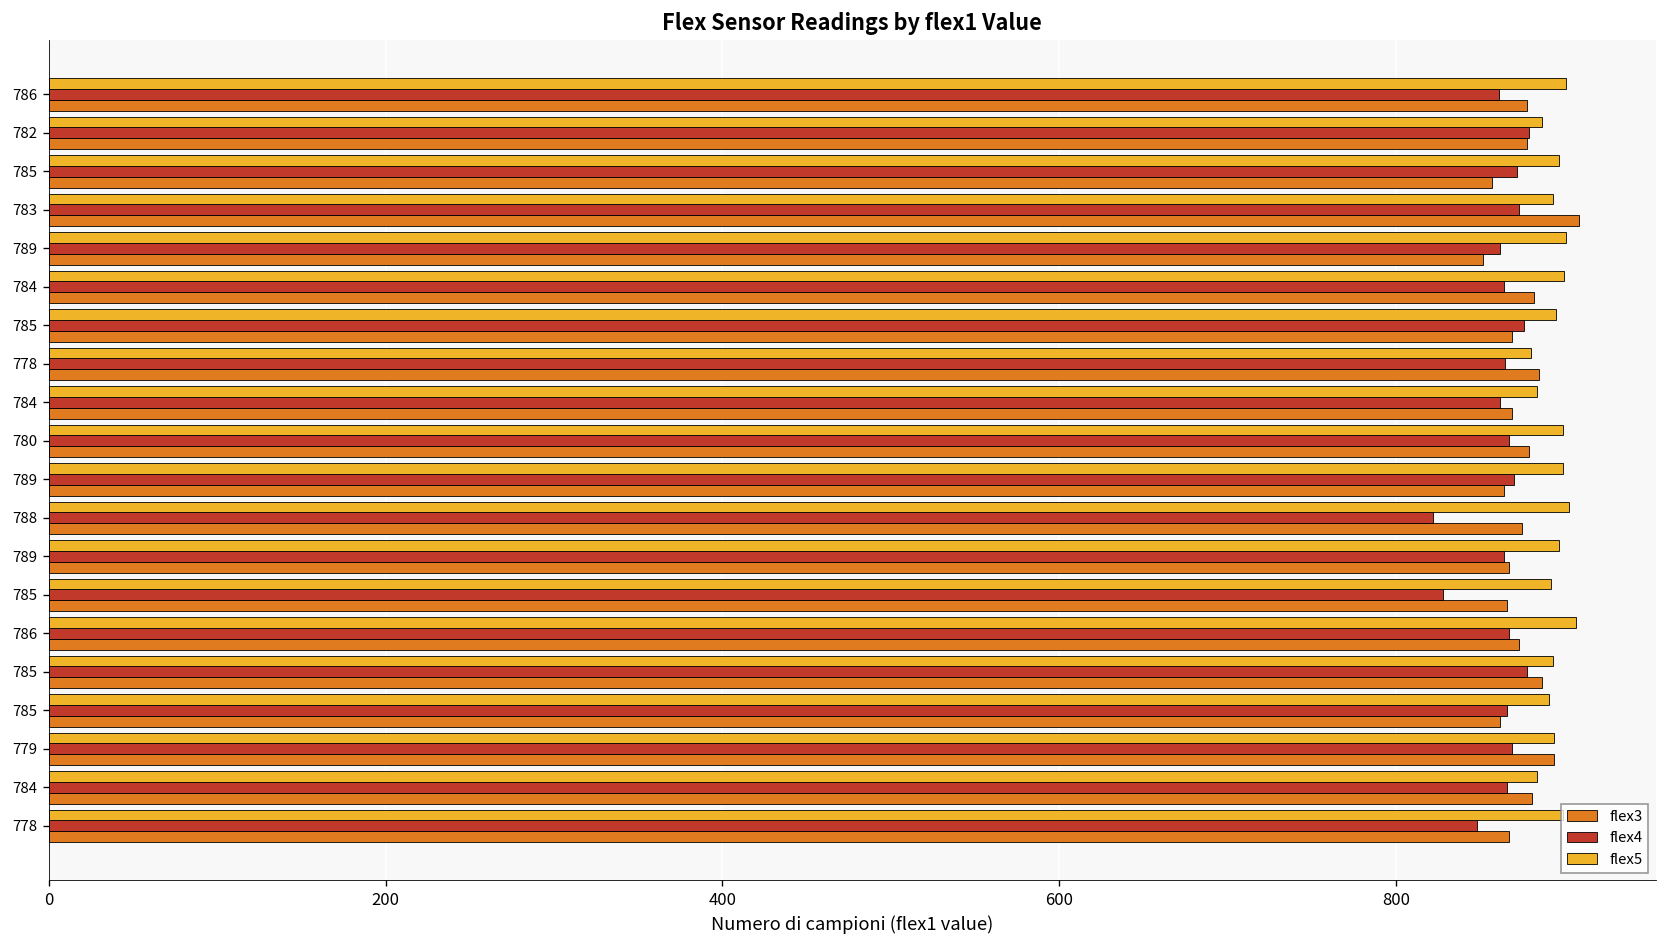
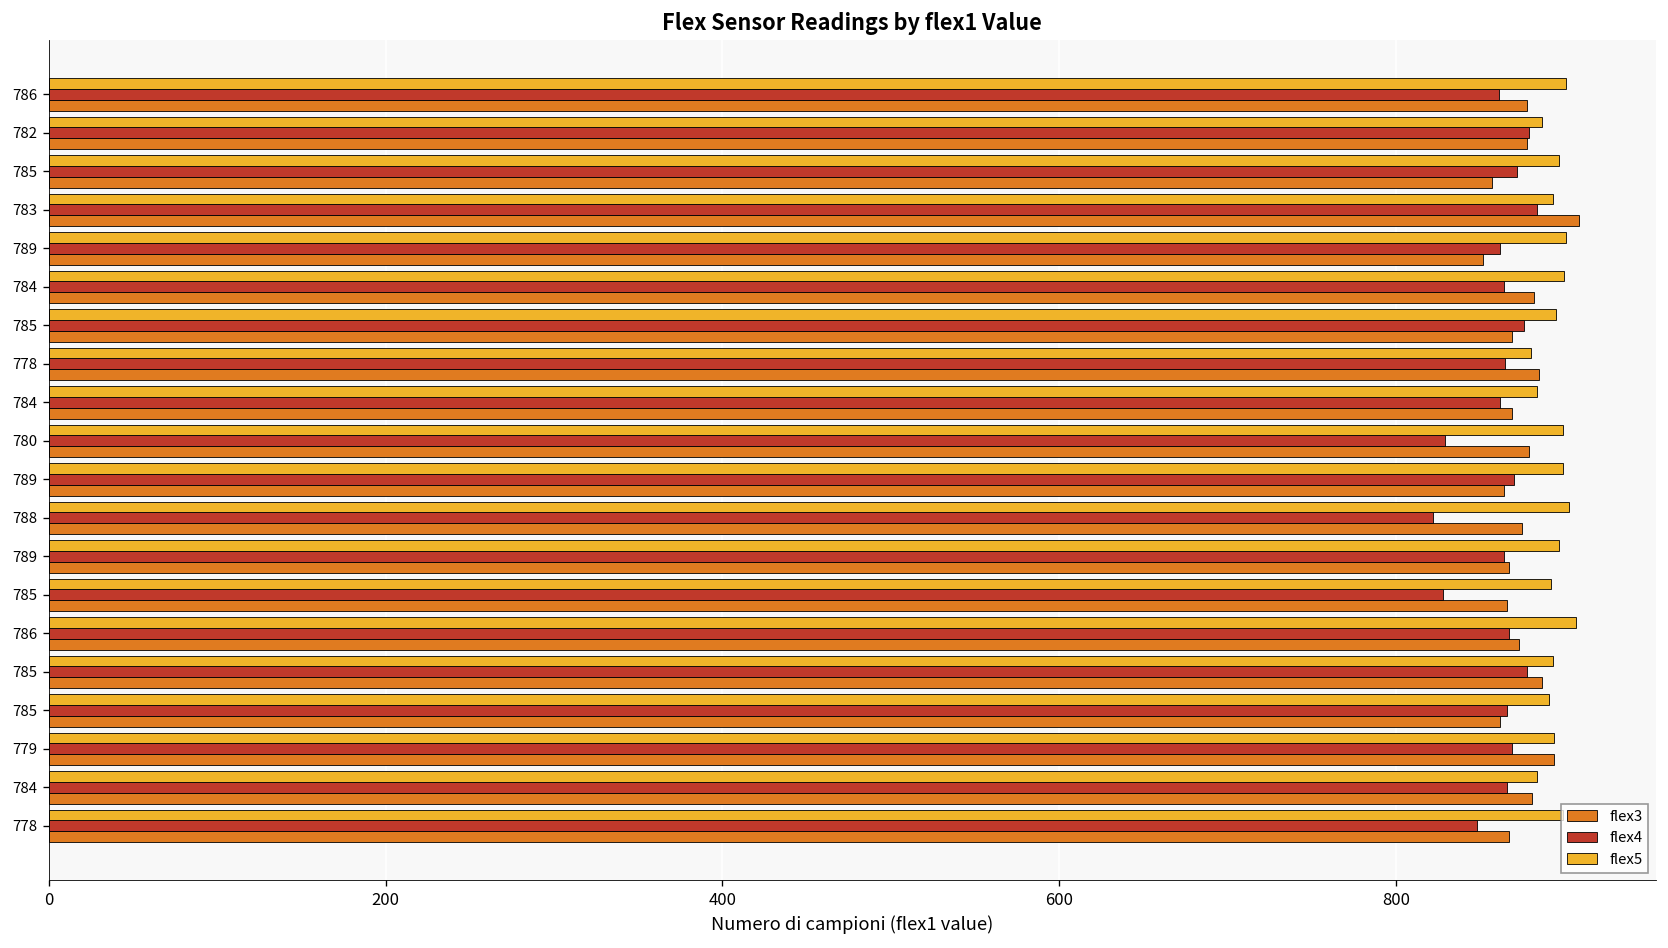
  {
    "flex4": {
      "782": 879,
-     "783": 873,
-     "780": 867,
+     "783": 884,
+     "780": 829,
      "788": 822,
      "779": 869
    }
  }
